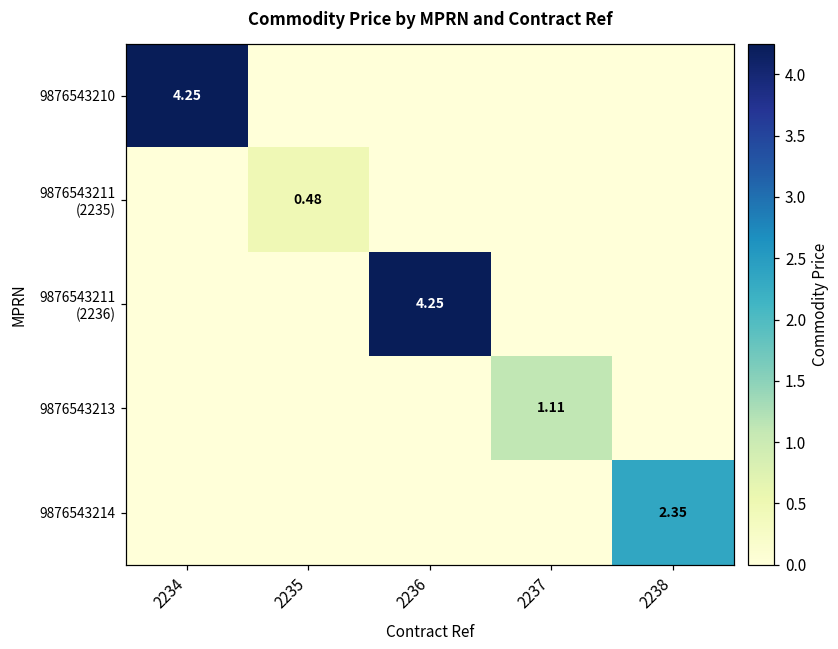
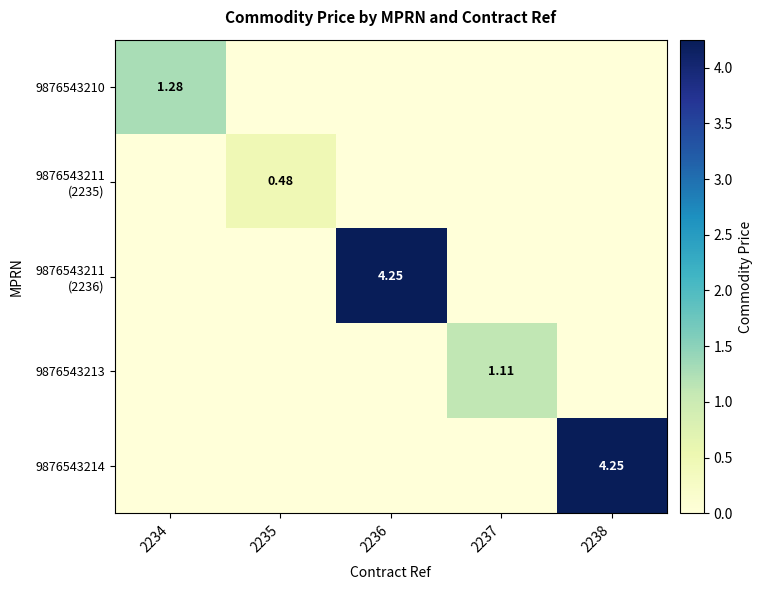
  {
    "9876543210": {
-     "2234": 4.25
+     "2234": 1.28
    },
    "9876543211 (2235)": {
      "2235": 0.48
    },
    "9876543211 (2236)": {
      "2236": 4.25
    },
    "9876543213": {
      "2237": 1.11
    },
    "9876543214": {
-     "2238": 2.35
+     "2238": 4.25
    }
  }
